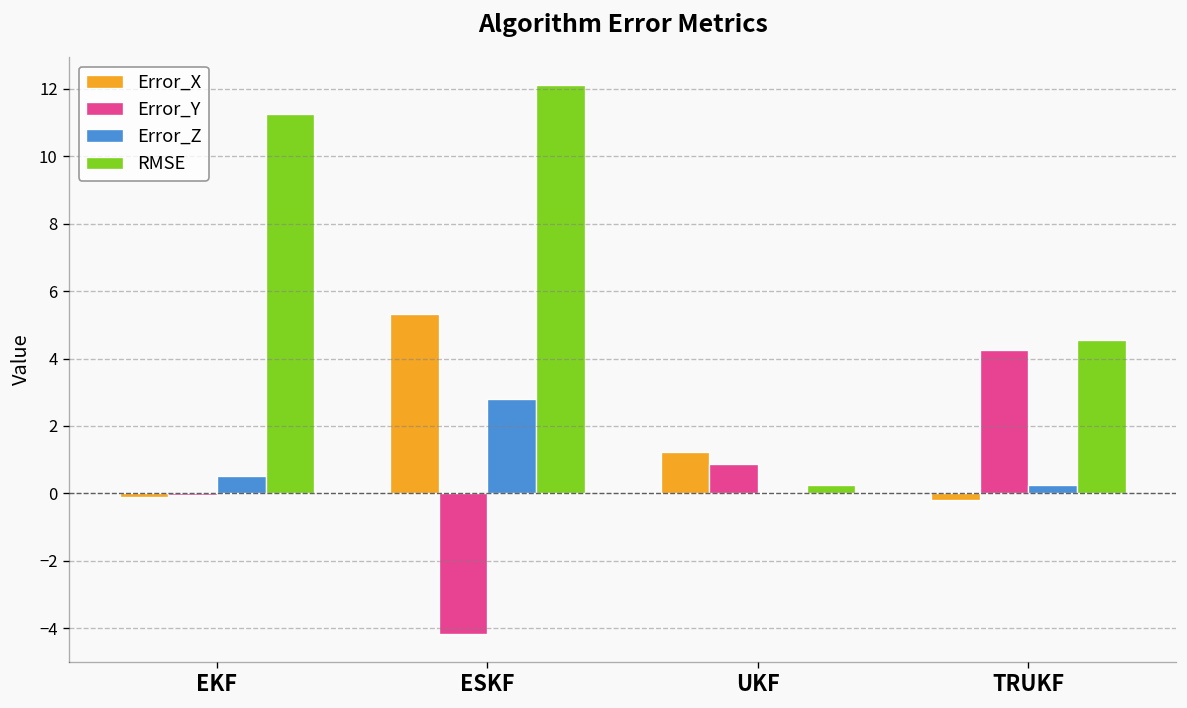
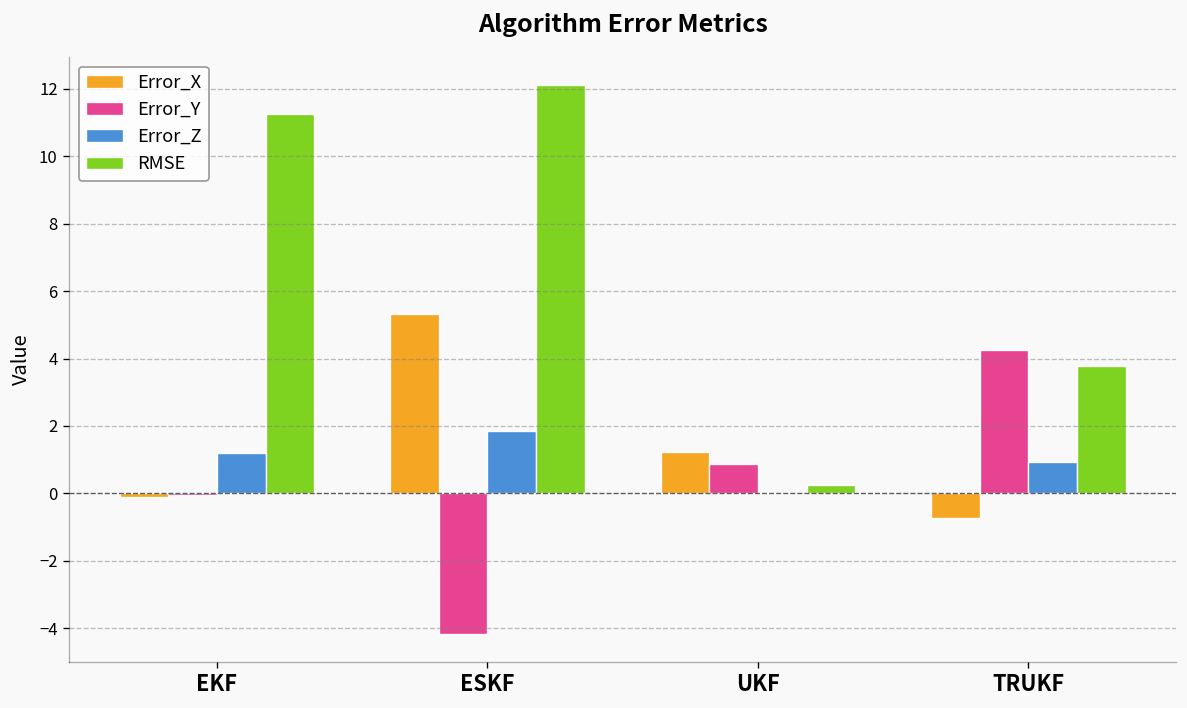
  {
    "Error_X": {
      "EKF": -0.1,
      "ESKF": 5.3,
      "UKF": 1.2,
-     "TRUKF": -0.2
+     "TRUKF": -0.7
    },
    "Error_Y": {
      "ESKF": -4.2,
      "UKF": 0.9,
      "TRUKF": 4.2
    },
    "Error_Z": {
-     "EKF": 0.5,
-     "ESKF": 2.8,
-     "TRUKF": 0.2
+     "EKF": 1.2,
+     "ESKF": 1.9,
+     "TRUKF": 0.9
    },
    "RMSE": {
      "EKF": 11.3,
      "ESKF": 12.1,
      "UKF": 0.2,
-     "TRUKF": 4.6
+     "TRUKF": 3.8
    }
  }
